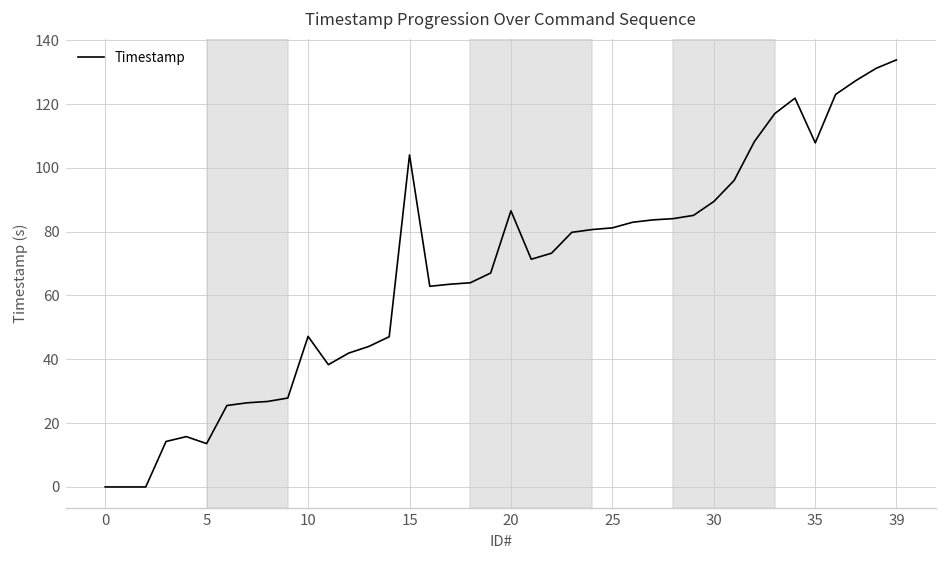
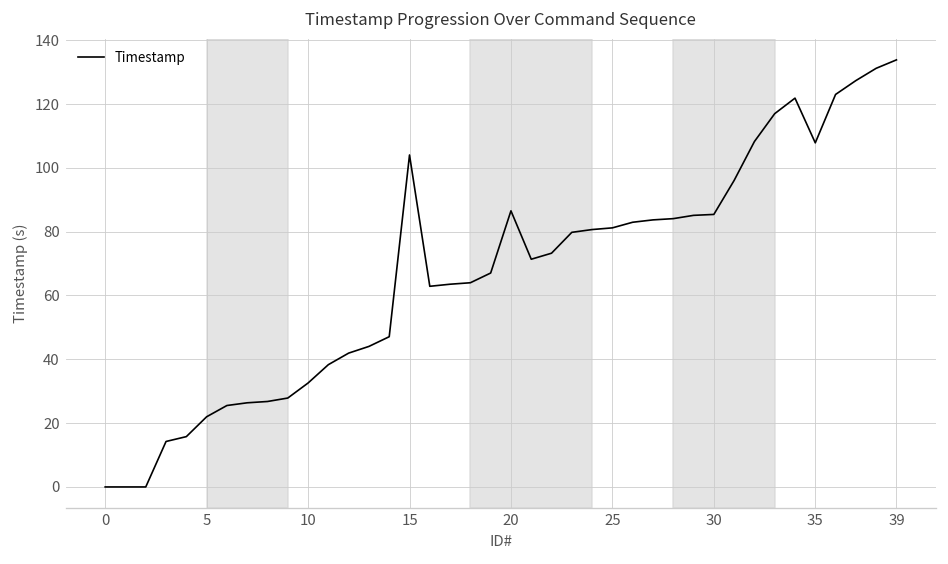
  {
    "0": 0,
-   "5": 14,
-   "10": 47,
+   "5": 22,
+   "10": 33,
    "15": 104,
    "20": 87,
    "25": 81,
-   "30": 89,
+   "30": 85,
    "35": 108,
    "39": 134
  }
